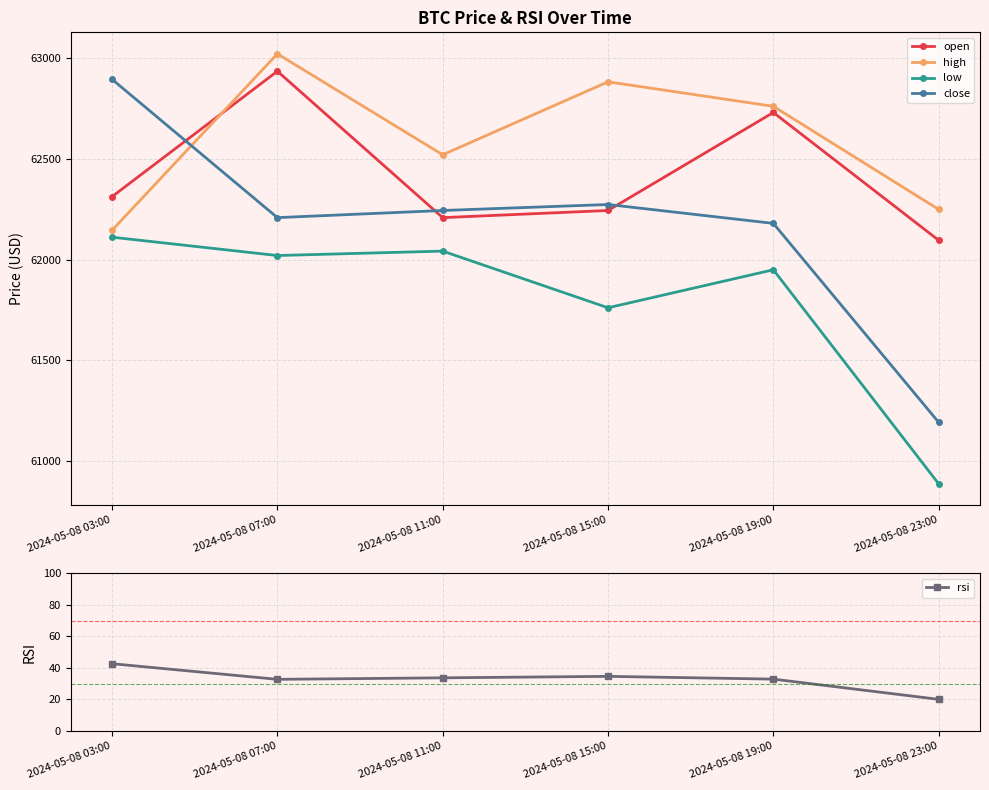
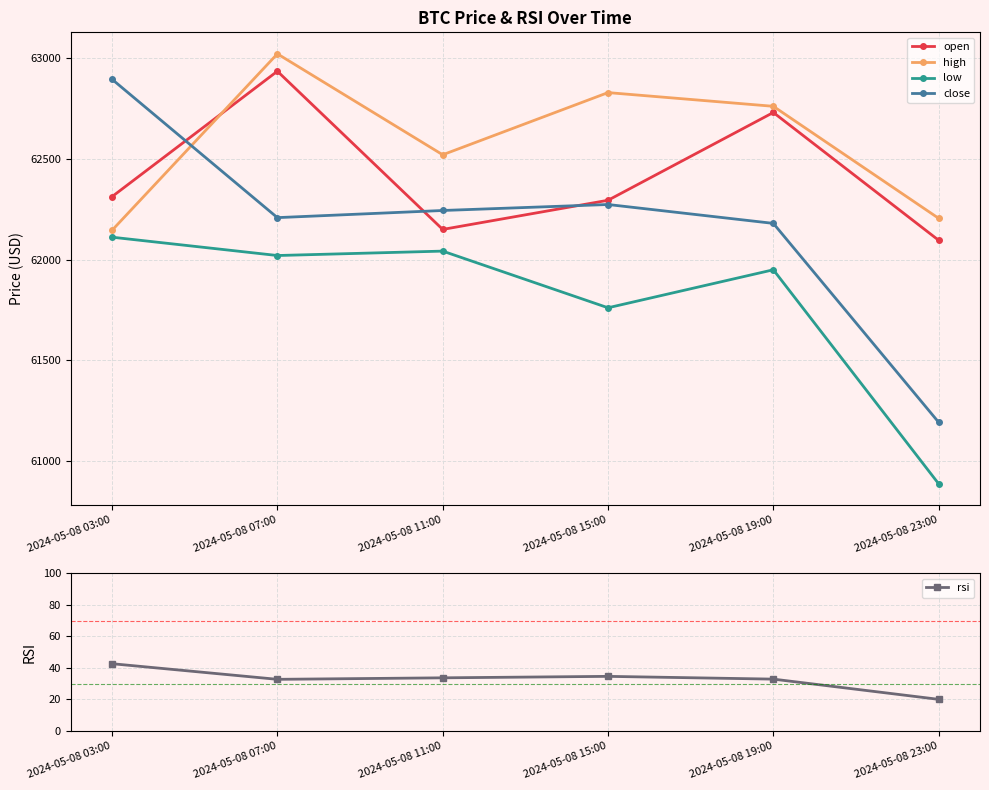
  {
    "BTC Price & RSI Over Time": {
      "open": {
        "2024-05-08 03:00": 62310,
        "2024-05-08 07:00": 62930,
-       "2024-05-08 11:00": 62210,
-       "2024-05-08 15:00": 62240,
+       "2024-05-08 11:00": 62150,
+       "2024-05-08 15:00": 62290,
        "2024-05-08 19:00": 62730,
        "2024-05-08 23:00": 62100
      },
      "high": {
        "2024-05-08 03:00": 62150,
        "2024-05-08 07:00": 63020,
        "2024-05-08 11:00": 62520,
-       "2024-05-08 15:00": 62880,
+       "2024-05-08 15:00": 62830,
        "2024-05-08 19:00": 62760,
-       "2024-05-08 23:00": 62250
+       "2024-05-08 23:00": 62200
      }
    }
  }
